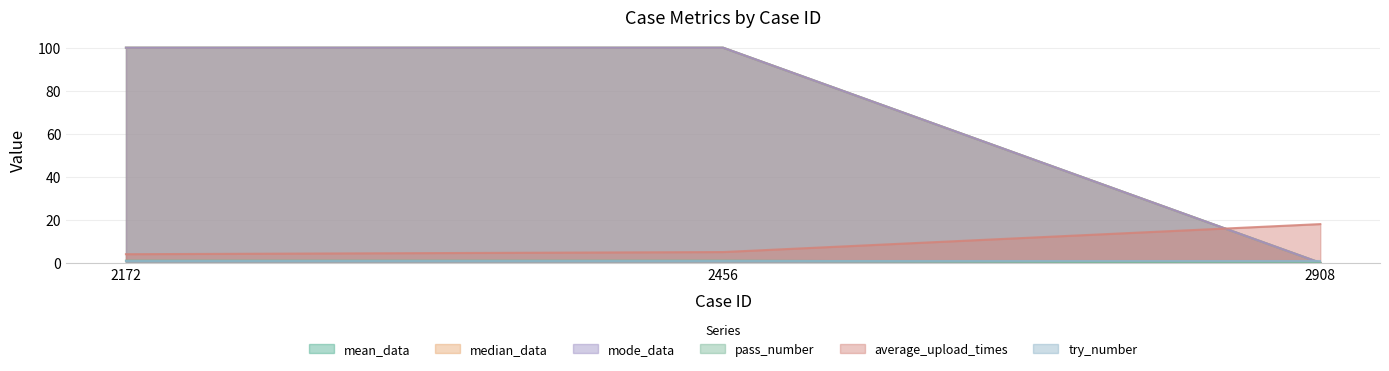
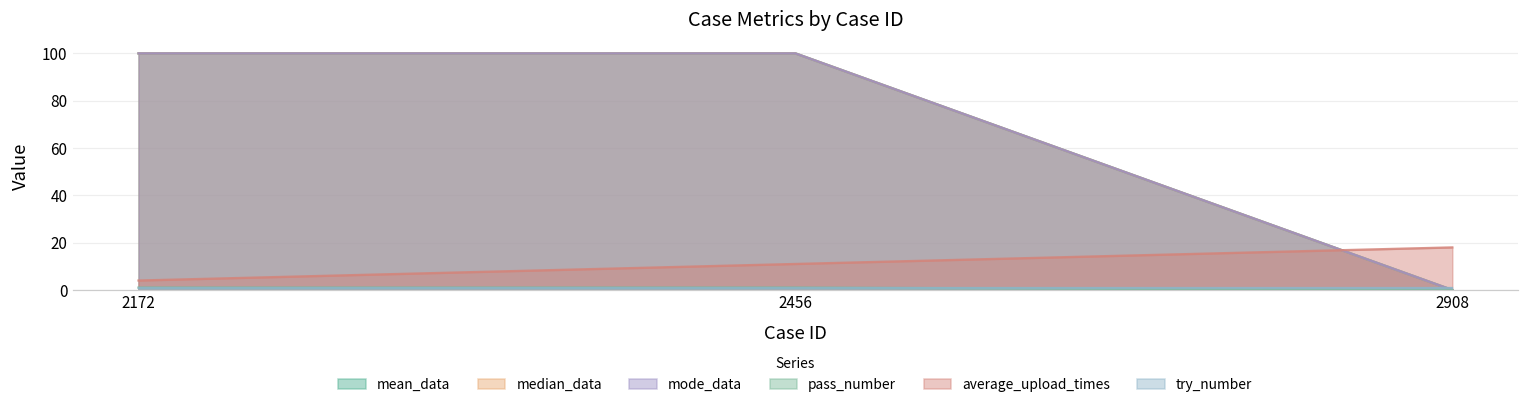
  {
    "average_upload_times": {
      "2172": 4,
-     "2456": 5,
+     "2456": 11,
      "2908": 18
    }
  }
